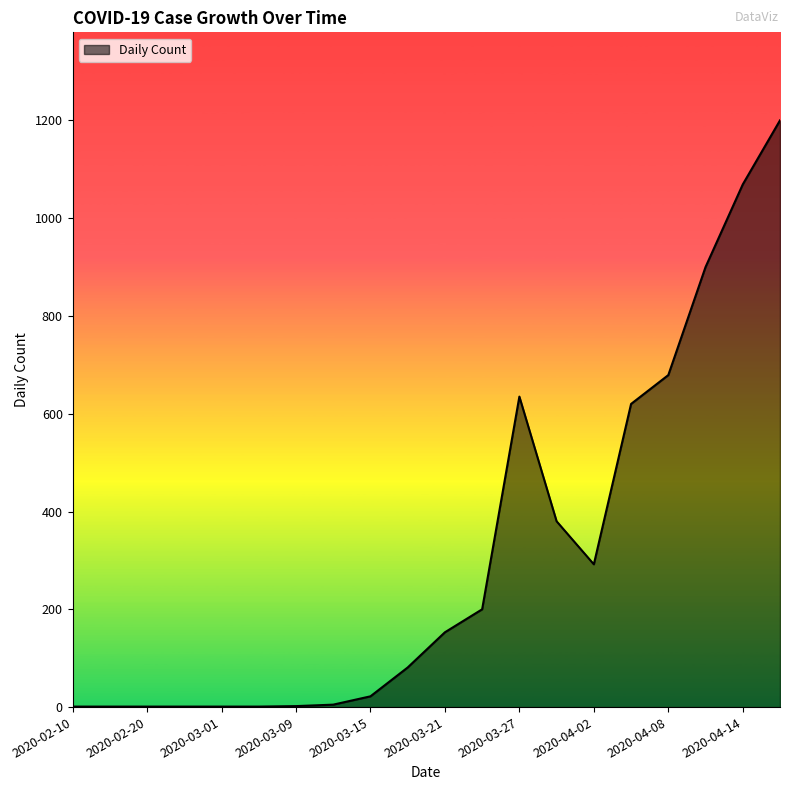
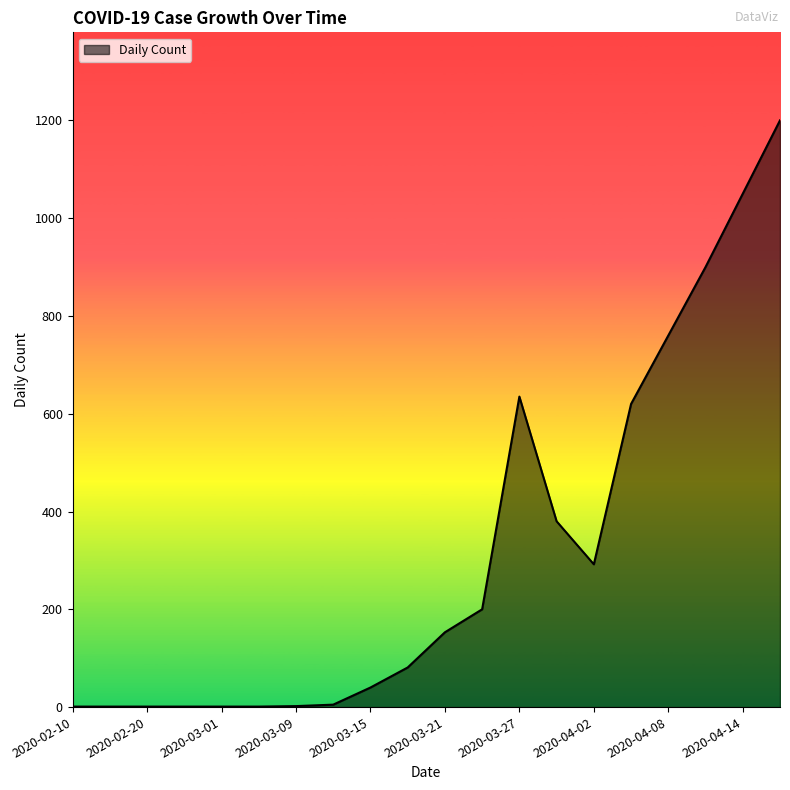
  {
    "2020-02-10": 0,
    "2020-02-20": 0,
    "2020-03-01": 0,
    "2020-03-09": 0,
-   "2020-03-15": 20,
+   "2020-03-15": 40,
    "2020-03-21": 150,
    "2020-03-27": 640,
    "2020-04-02": 290,
-   "2020-04-08": 680,
-   "2020-04-14": 1070
+   "2020-04-08": 760,
+   "2020-04-14": 1050
  }
